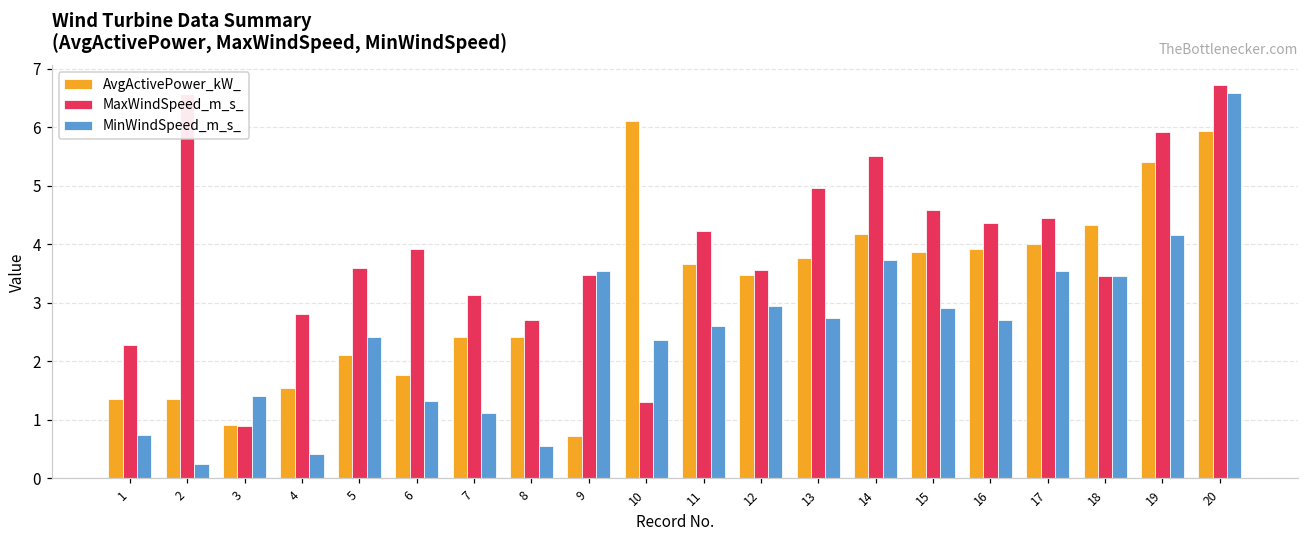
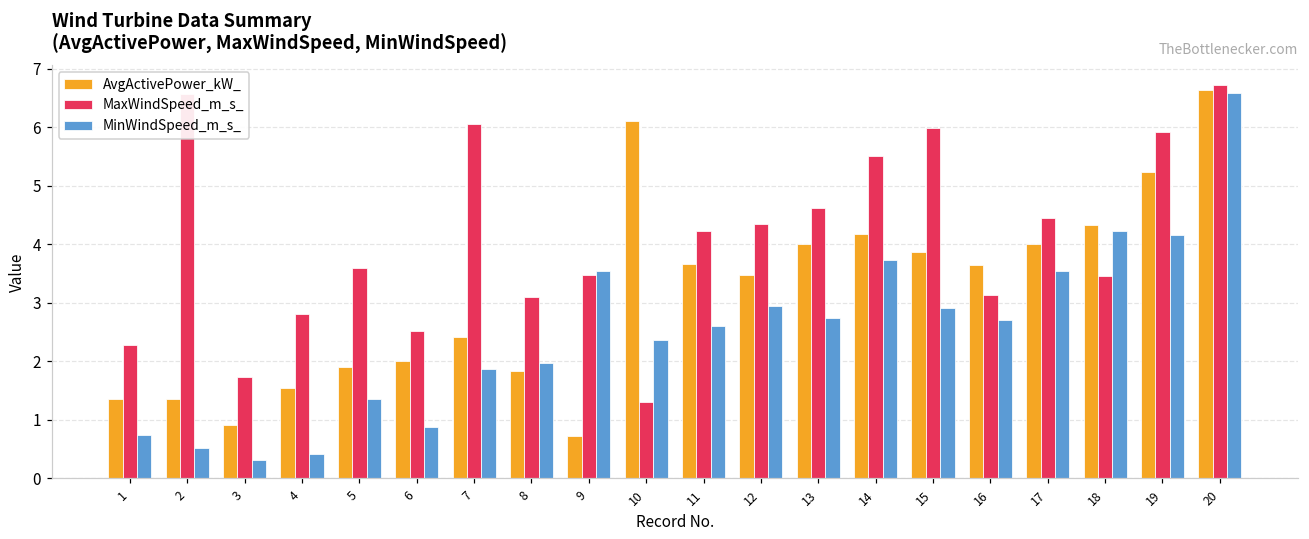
  {
    "AvgActivePower_kW_": {
      "1": 1.4,
      "2": 1.4,
      "3": 0.9,
      "4": 1.5,
-     "5": 2.1,
-     "6": 1.8,
+     "5": 1.9,
+     "6": 2.0,
      "7": 2.4,
-     "8": 2.4,
+     "8": 1.8,
      "9": 0.7,
      "10": 6.1,
      "11": 3.7,
      "12": 3.5,
-     "13": 3.8,
+     "13": 4.0,
      "14": 4.2,
      "15": 3.9,
-     "16": 3.9,
+     "16": 3.6,
      "17": 4.0,
      "18": 4.3,
-     "19": 5.4,
-     "20": 5.9
+     "19": 5.2,
+     "20": 6.6
    },
    "MaxWindSpeed_m_s_": {
      "1": 2.3,
-     "3": 0.9,
+     "3": 1.7,
      "4": 2.8,
      "5": 3.6,
-     "6": 3.9,
-     "7": 3.1,
-     "8": 2.7,
+     "6": 2.5,
+     "7": 6.1,
+     "8": 3.1,
      "9": 3.5,
      "10": 1.3,
      "11": 4.2,
-     "12": 3.6,
-     "13": 5.0,
+     "12": 4.3,
+     "13": 4.6,
      "14": 5.5,
-     "15": 4.6,
-     "16": 4.4,
+     "15": 6.0,
+     "16": 3.1,
      "17": 4.5,
      "18": 3.5,
      "19": 5.9,
      "20": 6.7
    },
    "MinWindSpeed_m_s_": {
      "1": 0.7,
-     "2": 0.2,
-     "3": 1.4,
+     "2": 0.5,
+     "3": 0.3,
      "4": 0.4,
-     "5": 2.4,
-     "6": 1.3,
-     "7": 1.1,
-     "8": 0.6,
+     "5": 1.4,
+     "6": 0.9,
+     "7": 1.9,
+     "8": 2.0,
      "9": 3.5,
      "10": 2.4,
      "11": 2.6,
      "12": 2.9,
      "13": 2.7,
      "14": 3.7,
      "15": 2.9,
      "16": 2.7,
      "17": 3.6,
-     "18": 3.5,
+     "18": 4.2,
      "19": 4.2,
      "20": 6.6
    }
  }
